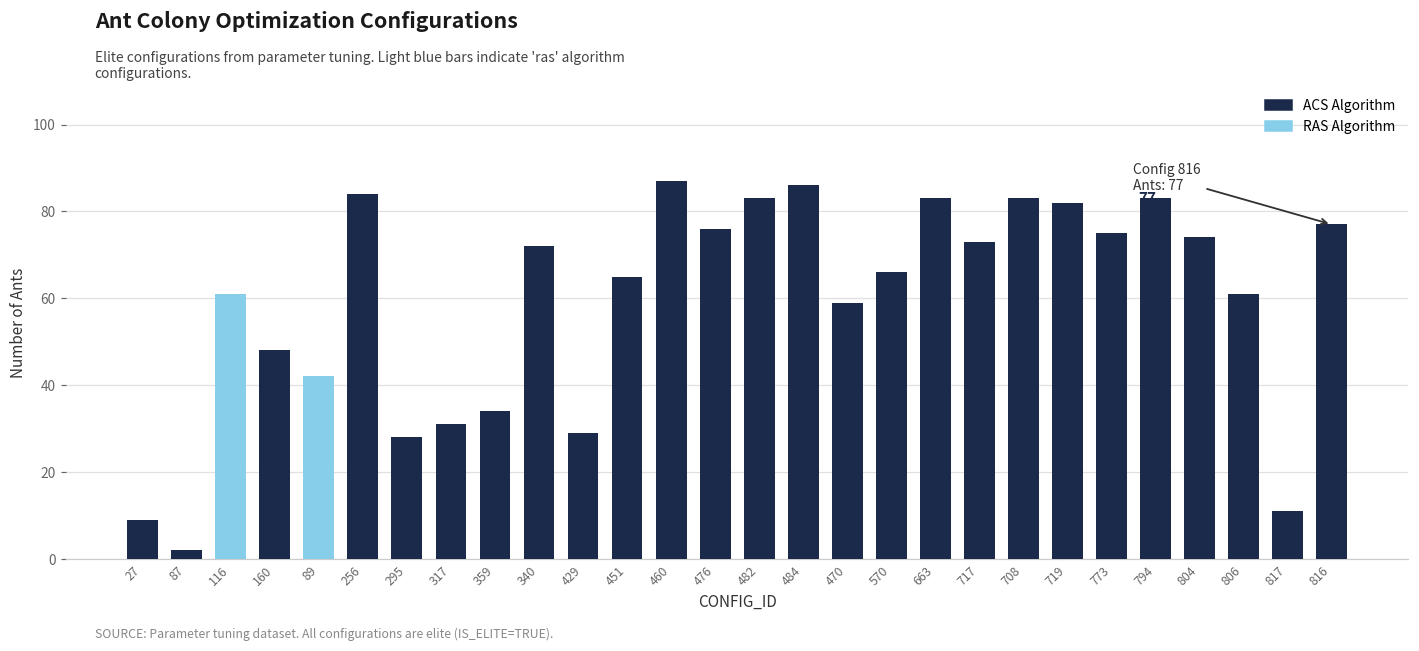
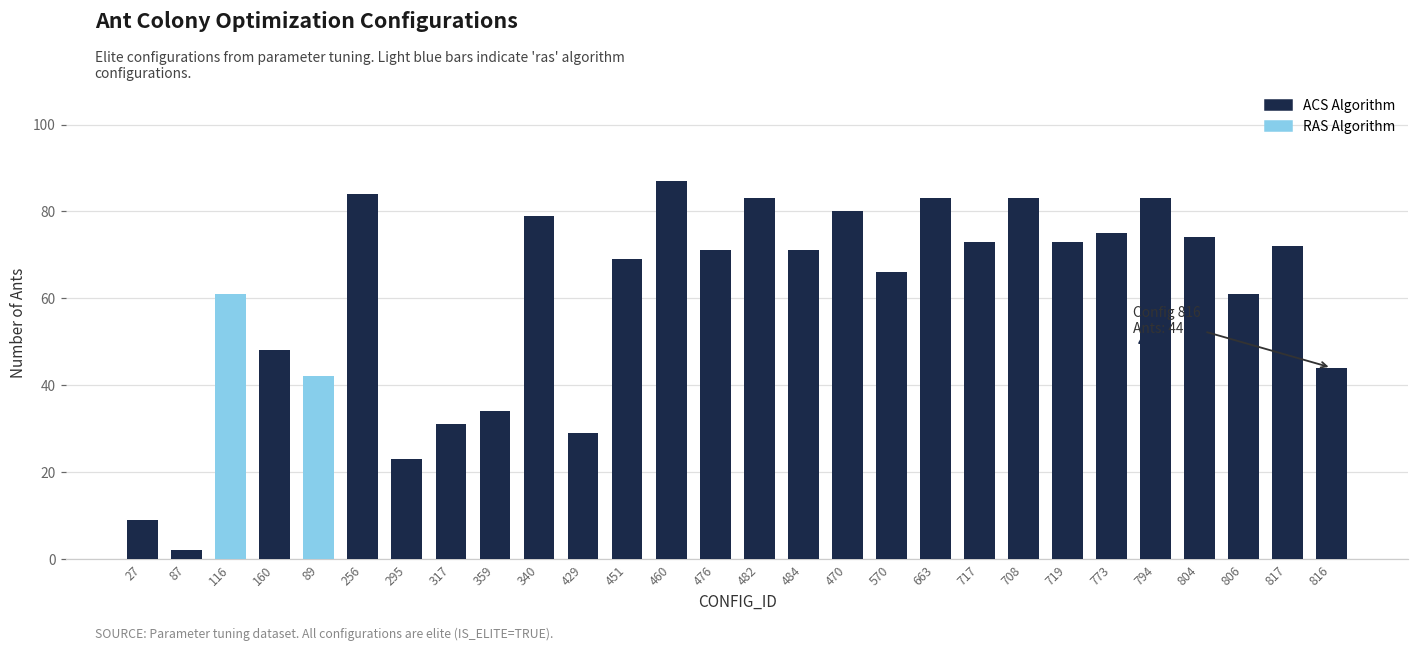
  {
    "ACS Algorithm": {
      "27": 9,
      "87": 2,
      "116": 0,
      "160": 48,
      "89": 0,
      "256": 84,
-     "295": 28,
+     "295": 23,
      "317": 31,
      "359": 34,
-     "340": 72,
+     "340": 79,
      "429": 29,
-     "451": 65,
+     "451": 69,
      "460": 87,
-     "476": 76,
+     "476": 71,
      "482": 83,
-     "484": 86,
-     "470": 59,
+     "484": 71,
+     "470": 80,
      "570": 66,
      "663": 83,
      "717": 73,
      "708": 83,
-     "719": 82,
+     "719": 73,
      "773": 75,
      "794": 83,
      "804": 74,
      "806": 61,
-     "817": 11,
-     "816": 77
+     "817": 72,
+     "816": 44
    },
    "RAS Algorithm": {
      "27": 0,
      "87": 0,
      "116": 61,
      "160": 0,
      "89": 42,
      "256": 0,
      "295": 0,
      "317": 0,
      "359": 0,
      "340": 0,
      "429": 0,
      "451": 0,
      "460": 0,
      "476": 0,
      "482": 0,
      "484": 0,
      "470": 0,
      "570": 0,
      "663": 0,
      "717": 0,
      "708": 0,
      "719": 0,
      "773": 0,
      "794": 0,
      "804": 0,
      "806": 0,
      "817": 0,
      "816": 0
    }
  }
